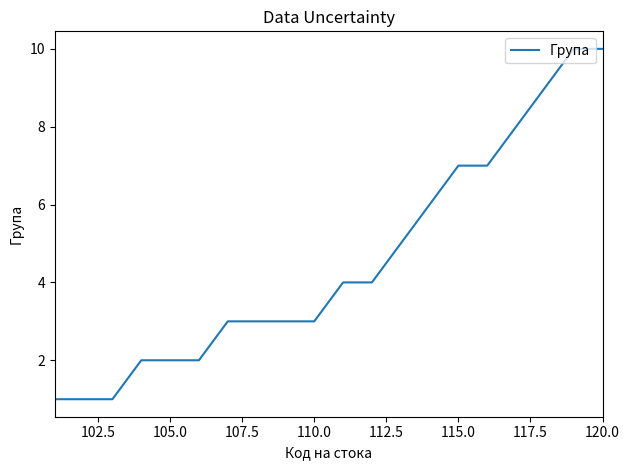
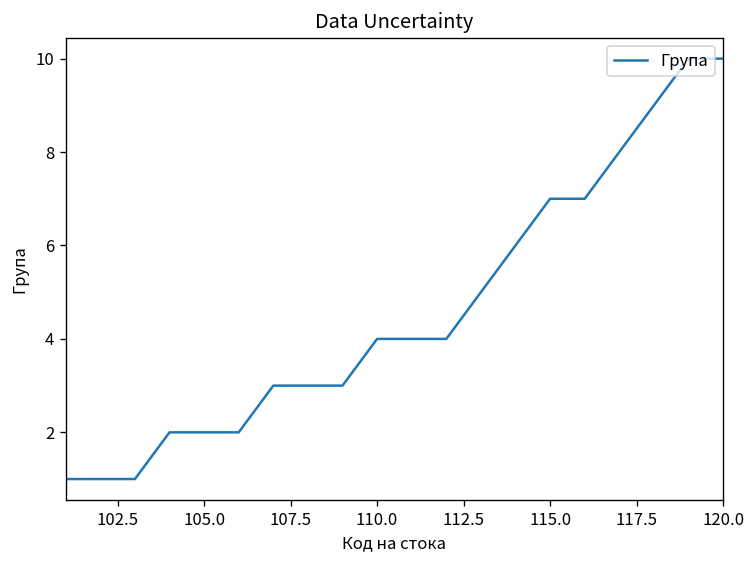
  {
    "105.0": 2,
-   "110.0": 3,
+   "110.0": 4,
    "115.0": 7,
    "120.0": 10
  }
